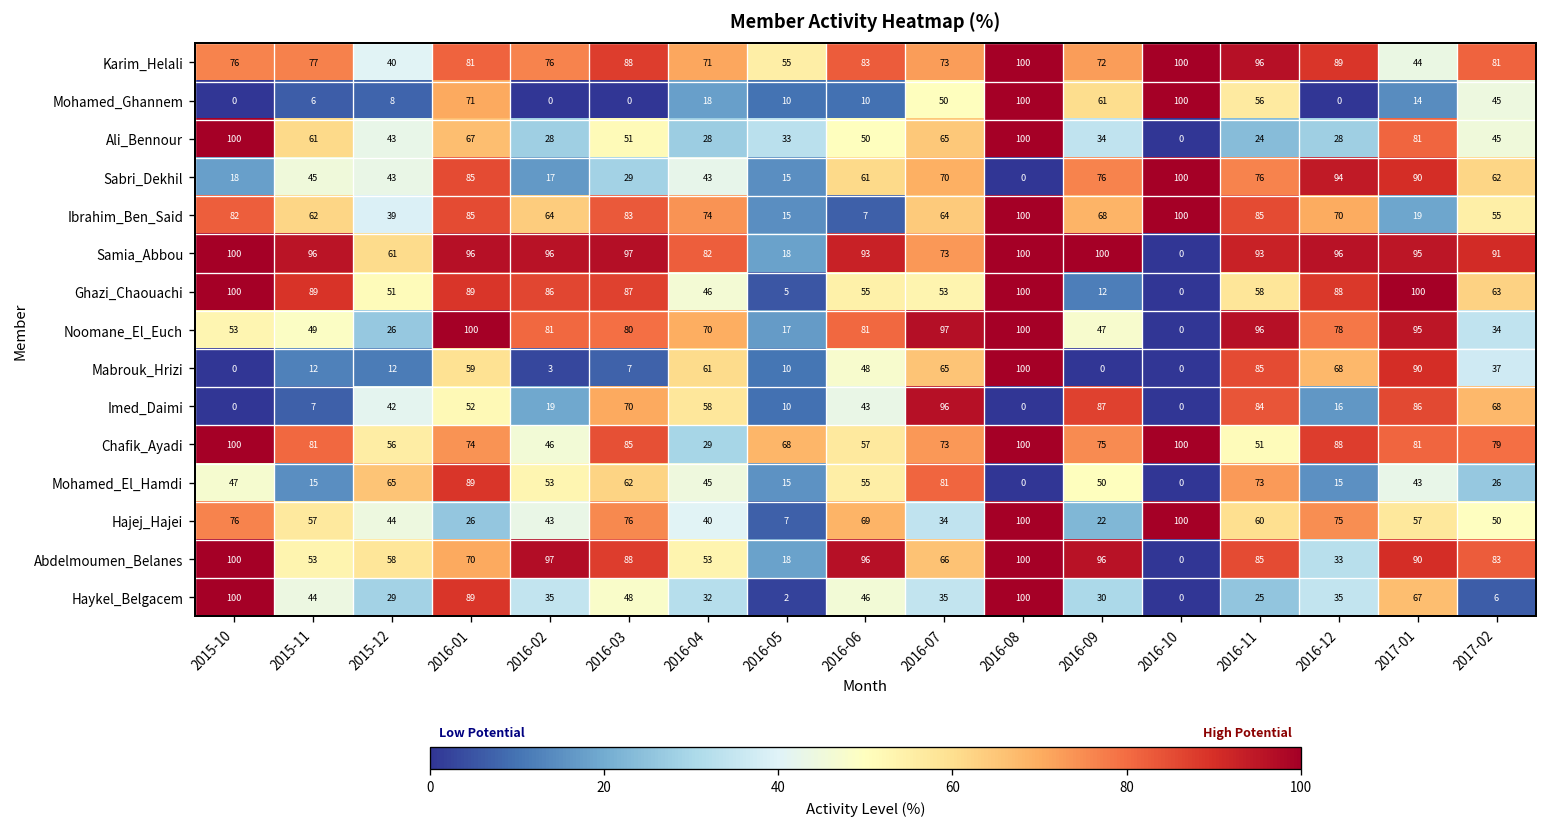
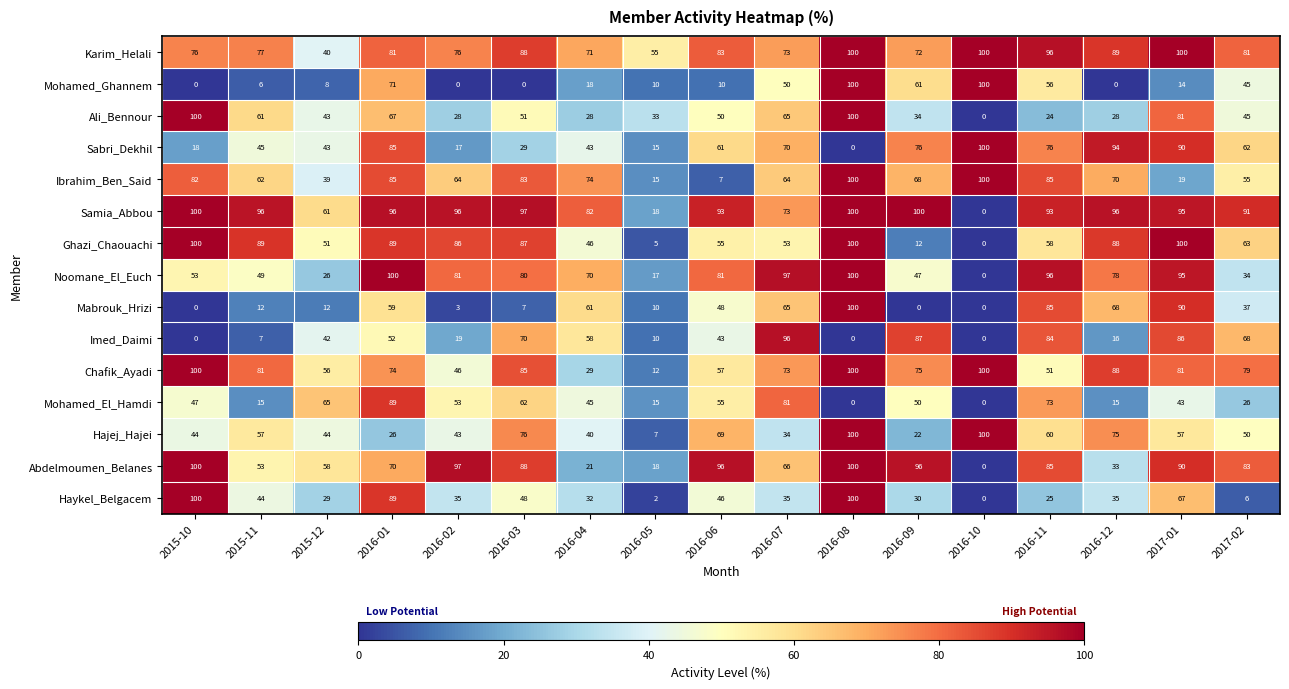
  {
    "Karim_Helali": {
      "2015-10": 76,
      "2015-11": 77,
      "2015-12": 40,
      "2016-01": 81,
      "2016-02": 76,
      "2016-03": 88,
      "2016-04": 71,
      "2016-05": 55,
      "2016-06": 83,
      "2016-07": 73,
      "2016-08": 100,
      "2016-09": 72,
      "2016-10": 100,
      "2016-11": 96,
      "2016-12": 89,
-     "2017-01": 44,
+     "2017-01": 100,
      "2017-02": 81
    },
    "Chafik_Ayadi": {
      "2015-10": 100,
      "2015-11": 81,
      "2015-12": 56,
      "2016-01": 74,
      "2016-02": 46,
      "2016-03": 85,
      "2016-04": 29,
-     "2016-05": 68,
+     "2016-05": 12,
      "2016-06": 57,
      "2016-07": 73,
      "2016-08": 100,
      "2016-09": 75,
      "2016-10": 100,
      "2016-11": 51,
      "2016-12": 88,
      "2017-01": 81,
      "2017-02": 79
    },
    "Hajej_Hajei": {
-     "2015-10": 76,
+     "2015-10": 44,
      "2015-11": 57,
      "2015-12": 44,
      "2016-01": 26,
      "2016-02": 43,
      "2016-03": 76,
      "2016-04": 40,
      "2016-05": 7,
      "2016-06": 69,
      "2016-07": 34,
      "2016-08": 100,
      "2016-09": 22,
      "2016-10": 100,
      "2016-11": 60,
      "2016-12": 75,
      "2017-01": 57,
      "2017-02": 50
    },
    "Abdelmoumen_Belanes": {
      "2015-10": 100,
      "2015-11": 53,
      "2015-12": 58,
      "2016-01": 70,
      "2016-02": 97,
      "2016-03": 88,
-     "2016-04": 53,
+     "2016-04": 21,
      "2016-05": 18,
      "2016-06": 96,
      "2016-07": 66,
      "2016-08": 100,
      "2016-09": 96,
      "2016-10": 0,
      "2016-11": 85,
      "2016-12": 33,
      "2017-01": 90,
      "2017-02": 83
    }
  }
